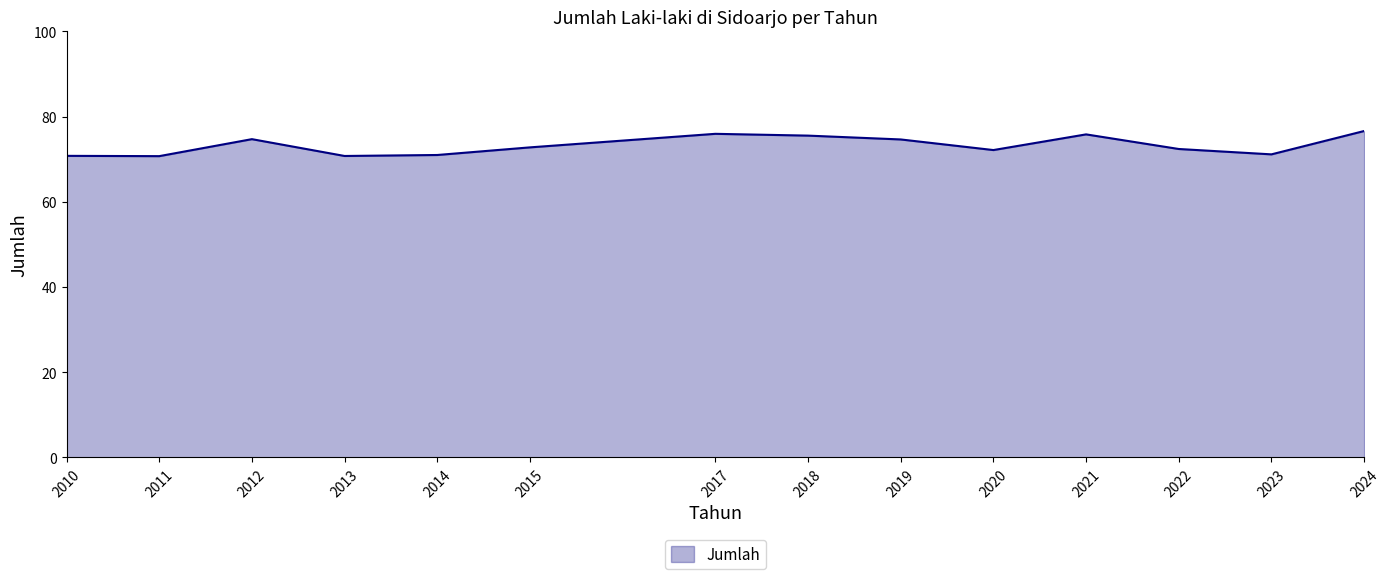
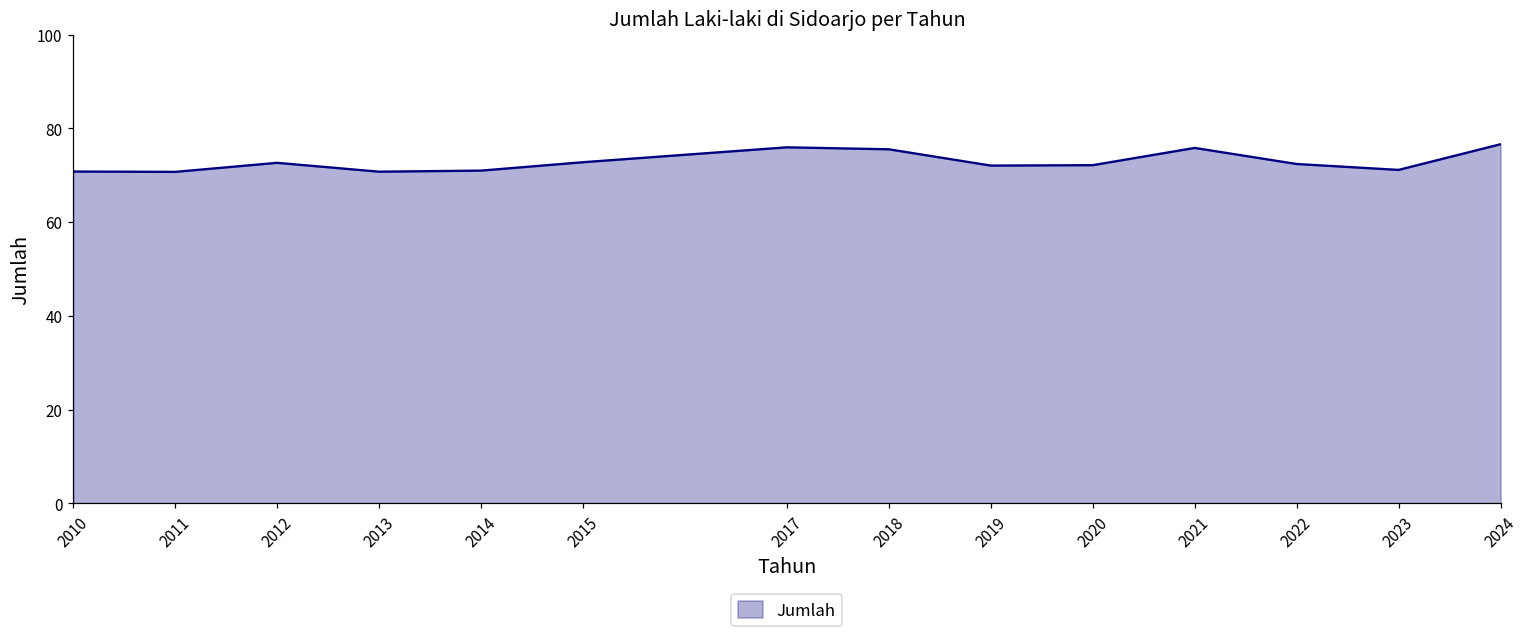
  {
    "2010": 71,
    "2011": 71,
-   "2012": 75,
+   "2012": 73,
    "2013": 71,
    "2014": 71,
    "2015": 73,
    "2017": 76,
    "2018": 76,
-   "2019": 75,
+   "2019": 72,
    "2020": 72,
    "2021": 76,
    "2022": 72,
    "2023": 71,
    "2024": 77
  }
